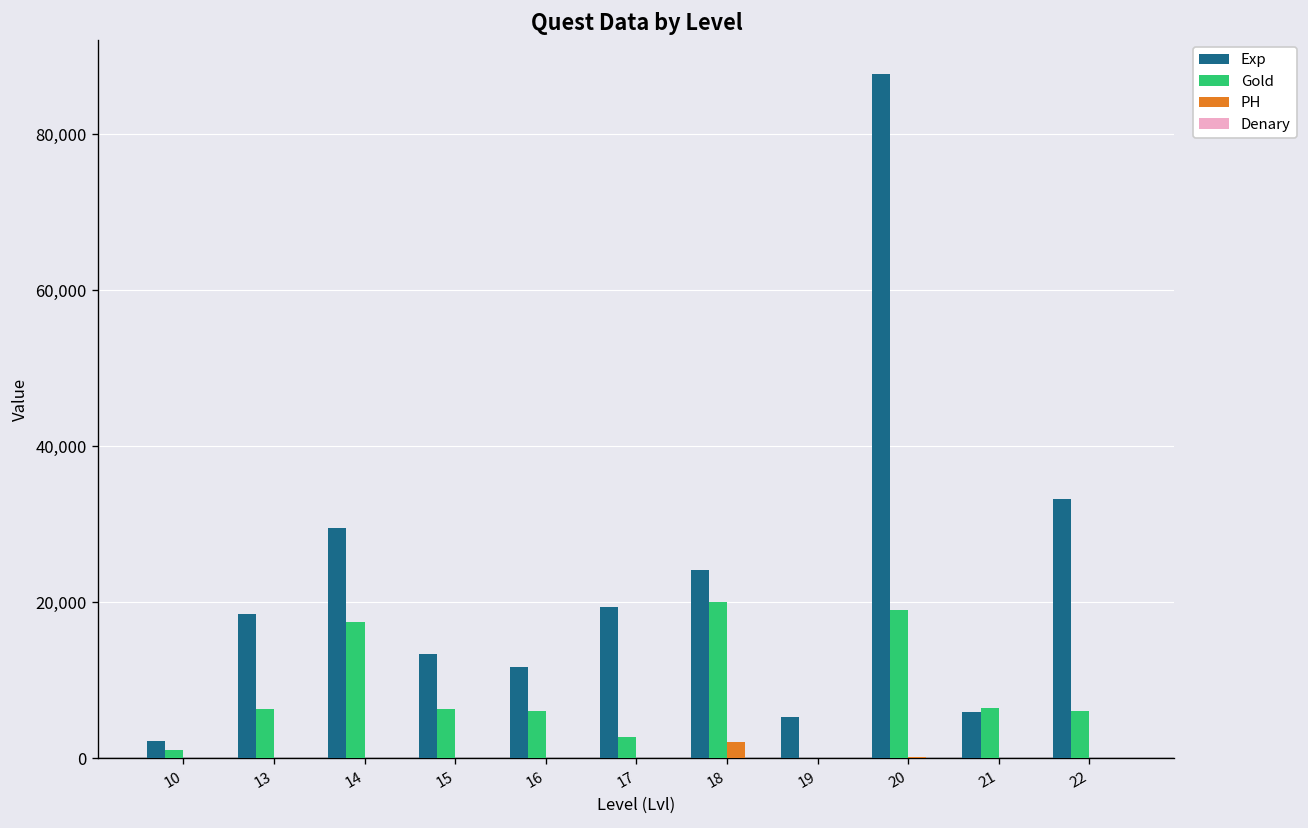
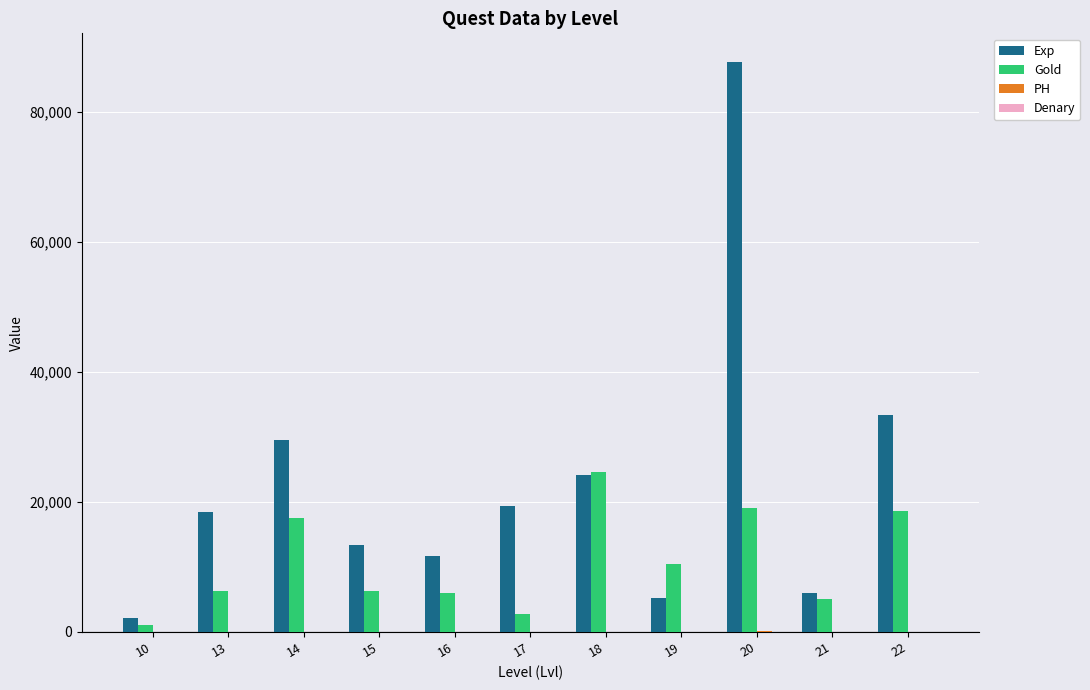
  {
    "Exp": {
      "10": "2,000",
      "13": "19,000",
      "14": "29,000",
      "15": "13,000",
      "16": "12,000",
      "17": "19,000",
      "18": "24,000",
      "19": "5,000",
      "20": "88,000",
      "21": "6,000",
      "22": "33,000"
    },
    "Gold": {
      "10": "1,000",
      "13": "6,000",
      "14": "18,000",
      "15": "6,000",
      "16": "6,000",
      "17": "3,000",
-     "18": "20,000",
-     "19": "0",
+     "18": "25,000",
+     "19": "10,000",
      "20": "19,000",
-     "21": "6,000",
-     "22": "6,000"
+     "21": "5,000",
+     "22": "19,000"
    },
    "PH": {
      "16": "0",
-     "18": "2,000",
+     "18": "0",
      "19": "0"
    },
    "Denary": {
      "10": "0",
      "13": "0",
      "14": "0",
      "15": "0",
      "16": "0",
      "17": "0",
      "18": "0",
      "19": "0",
      "20": "0",
      "21": "0",
      "22": "0"
    }
  }
